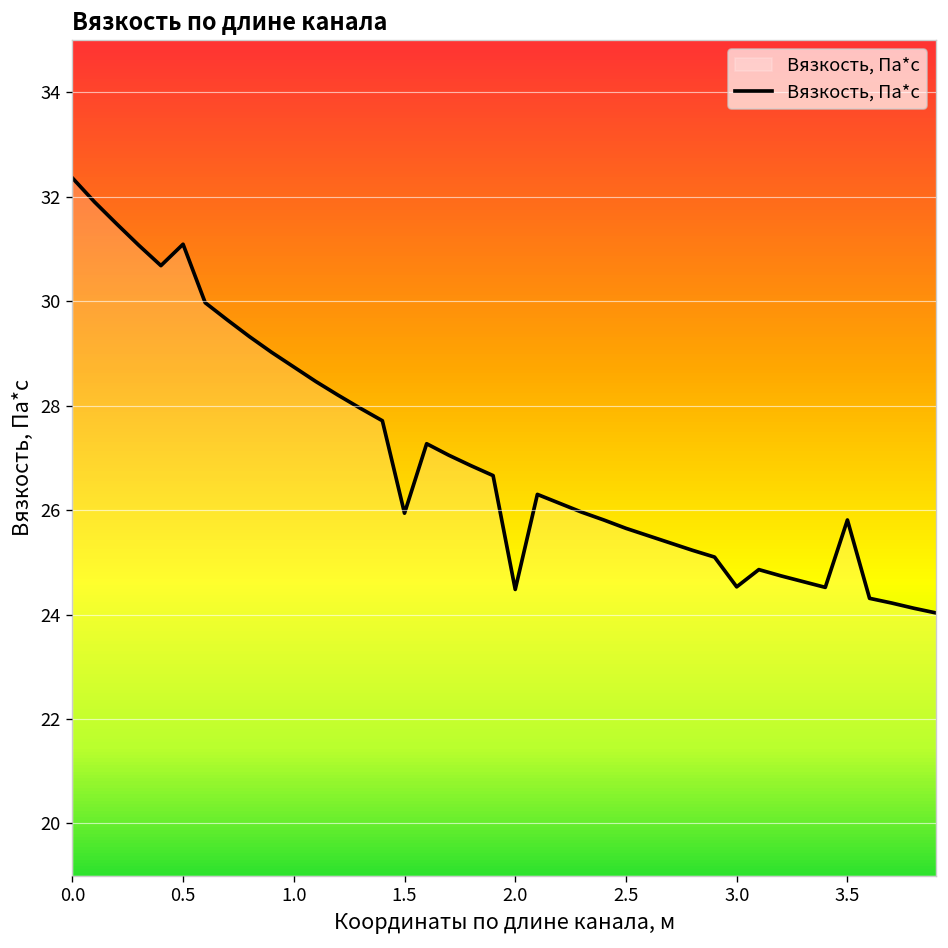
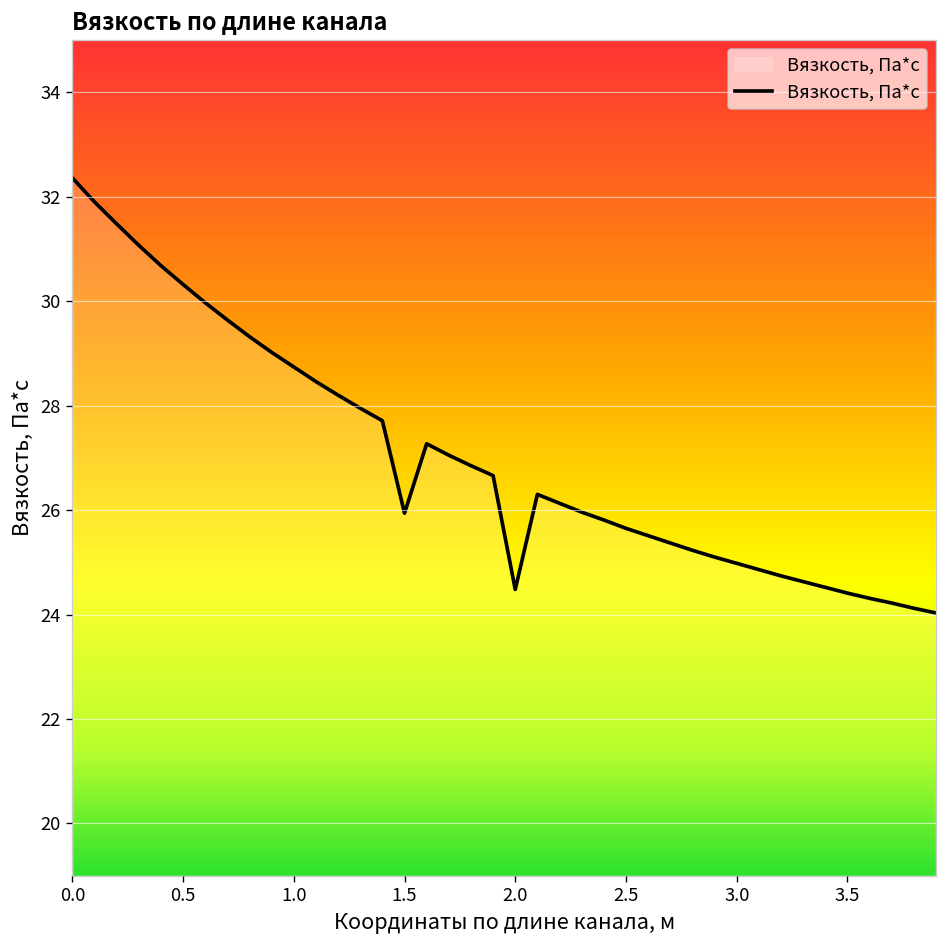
  {
    "0.0": 32.4,
-   "0.5": 31.1,
+   "0.5": 30.3,
    "1.0": 28.7,
    "1.5": 25.9,
    "2.0": 24.5,
    "2.5": 25.7,
-   "3.0": 24.5,
-   "3.5": 25.8
+   "3.0": 25.0,
+   "3.5": 24.4
  }
